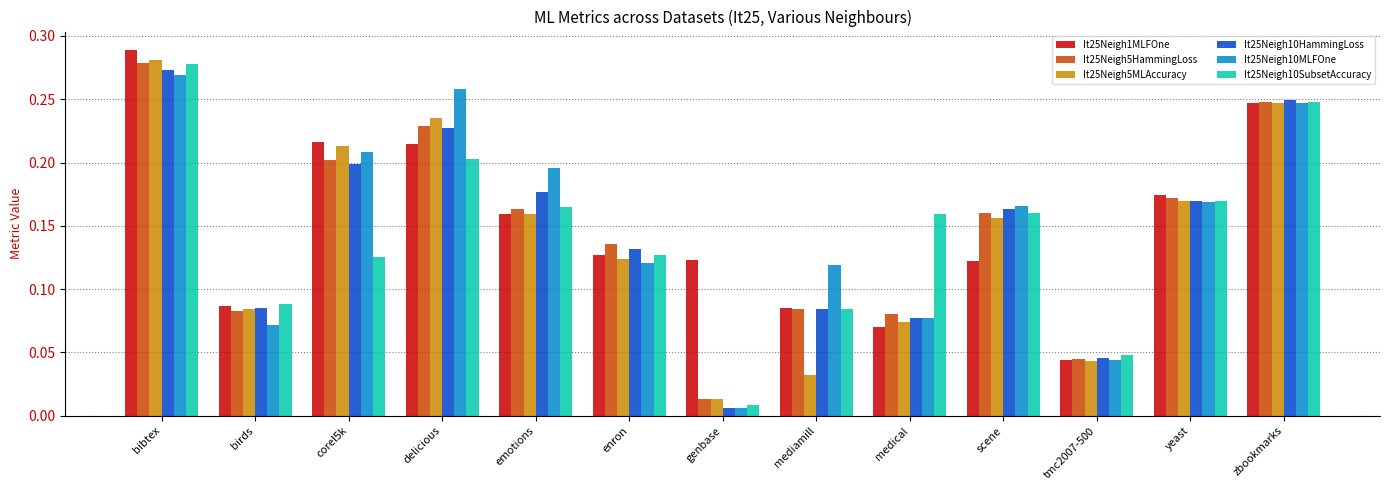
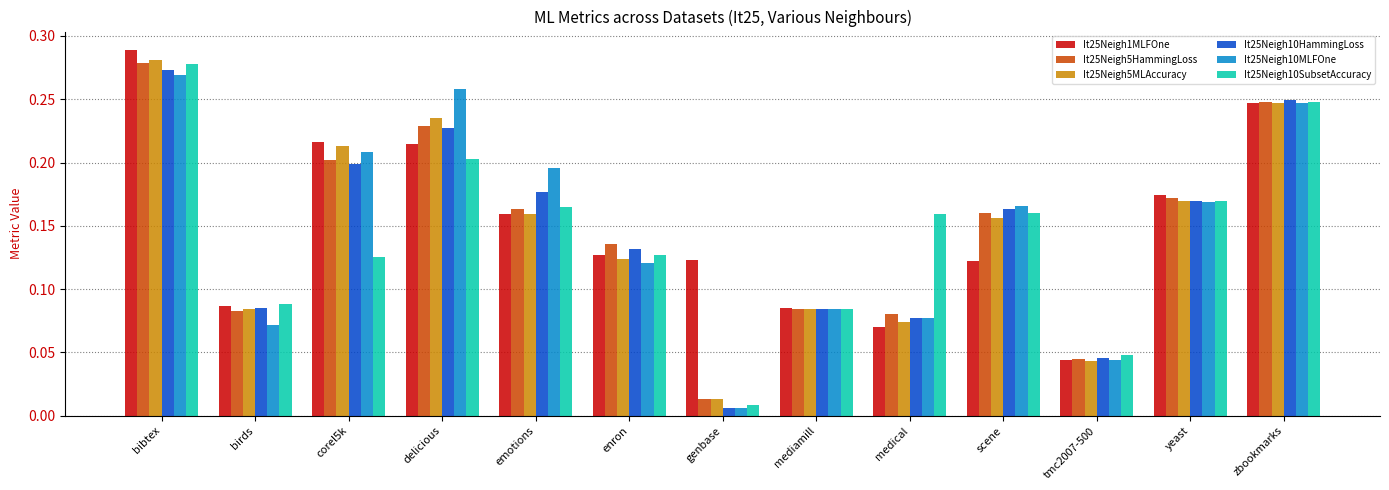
  {
    "It25Neigh1MLFOne": {
      "bibtex": 0.289,
      "birds": 0.086,
      "corel5k": 0.216,
      "delicious": 0.215,
      "emotions": 0.159,
      "enron": 0.127,
      "genbase": 0.123,
      "mediamill": 0.085,
      "medical": 0.070,
      "scene": 0.122,
      "tmc2007-500": 0.044,
      "yeast": 0.174,
      "zbookmarks": 0.247
    },
    "It25Neigh5HammingLoss": {
      "bibtex": 0.279,
      "birds": 0.083,
      "corel5k": 0.202,
      "delicious": 0.229,
      "emotions": 0.163,
      "enron": 0.136,
      "genbase": 0.013,
      "mediamill": 0.085,
      "medical": 0.080,
      "scene": 0.160,
      "tmc2007-500": 0.045,
      "yeast": 0.172,
      "zbookmarks": 0.248
    },
    "It25Neigh5MLAccuracy": {
      "bibtex": 0.281,
      "birds": 0.084,
      "corel5k": 0.213,
      "delicious": 0.235,
      "emotions": 0.159,
      "enron": 0.124,
      "genbase": 0.013,
-     "mediamill": 0.032,
+     "mediamill": 0.085,
      "medical": 0.074,
      "scene": 0.156,
      "tmc2007-500": 0.043,
      "yeast": 0.170,
      "zbookmarks": 0.247
    },
    "It25Neigh10HammingLoss": {
      "bibtex": 0.273,
      "birds": 0.085,
      "corel5k": 0.199,
      "delicious": 0.227,
      "emotions": 0.177,
      "enron": 0.132,
      "genbase": 0.006,
      "mediamill": 0.085,
      "medical": 0.077,
      "scene": 0.163,
      "tmc2007-500": 0.046,
      "yeast": 0.170,
      "zbookmarks": 0.249
    },
    "It25Neigh10MLFOne": {
      "bibtex": 0.269,
      "birds": 0.072,
      "corel5k": 0.208,
      "delicious": 0.258,
      "emotions": 0.196,
      "enron": 0.121,
      "genbase": 0.006,
-     "mediamill": 0.119,
+     "mediamill": 0.085,
      "medical": 0.078,
      "scene": 0.166,
      "tmc2007-500": 0.044,
      "yeast": 0.169,
      "zbookmarks": 0.247
    },
    "It25Neigh10SubsetAccuracy": {
      "bibtex": 0.278,
      "birds": 0.088,
      "corel5k": 0.125,
      "delicious": 0.203,
      "emotions": 0.165,
      "enron": 0.127,
      "genbase": 0.008,
      "mediamill": 0.085,
      "medical": 0.159,
      "scene": 0.160,
      "tmc2007-500": 0.048,
      "yeast": 0.170,
      "zbookmarks": 0.248
    }
  }
